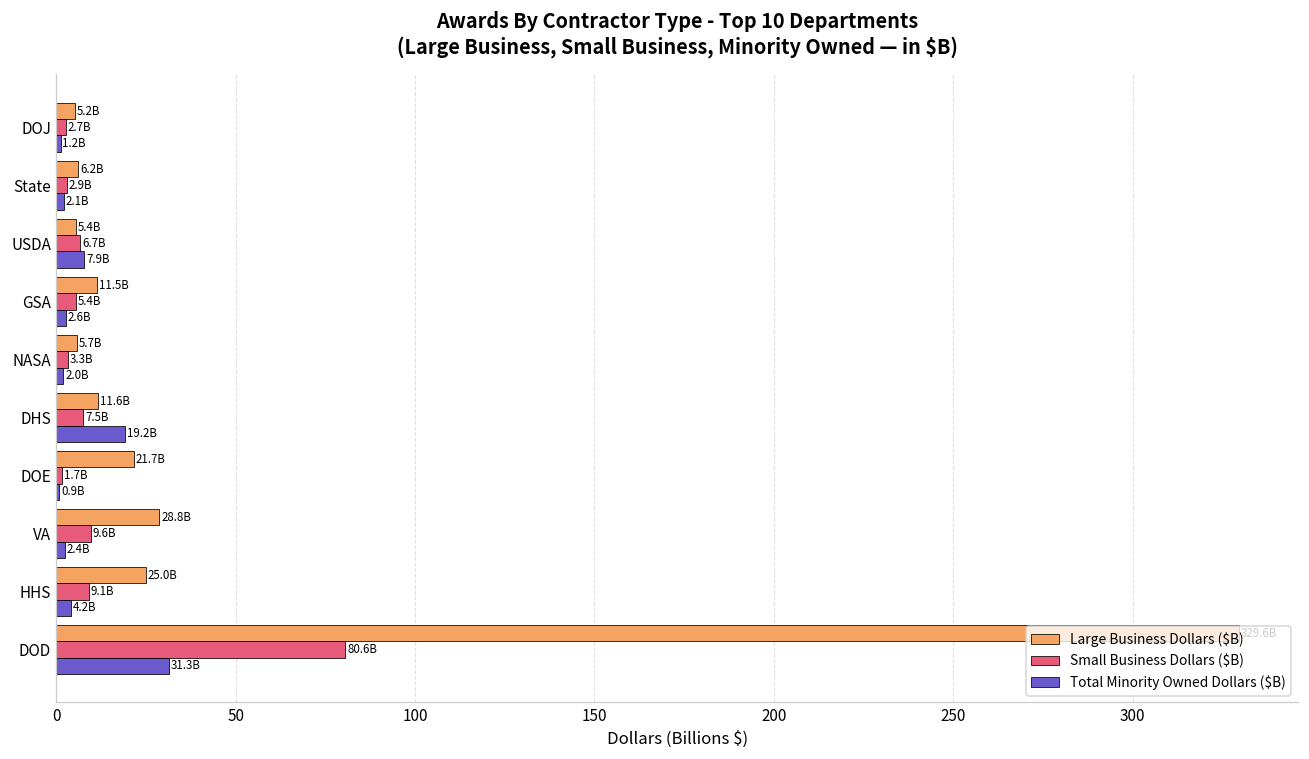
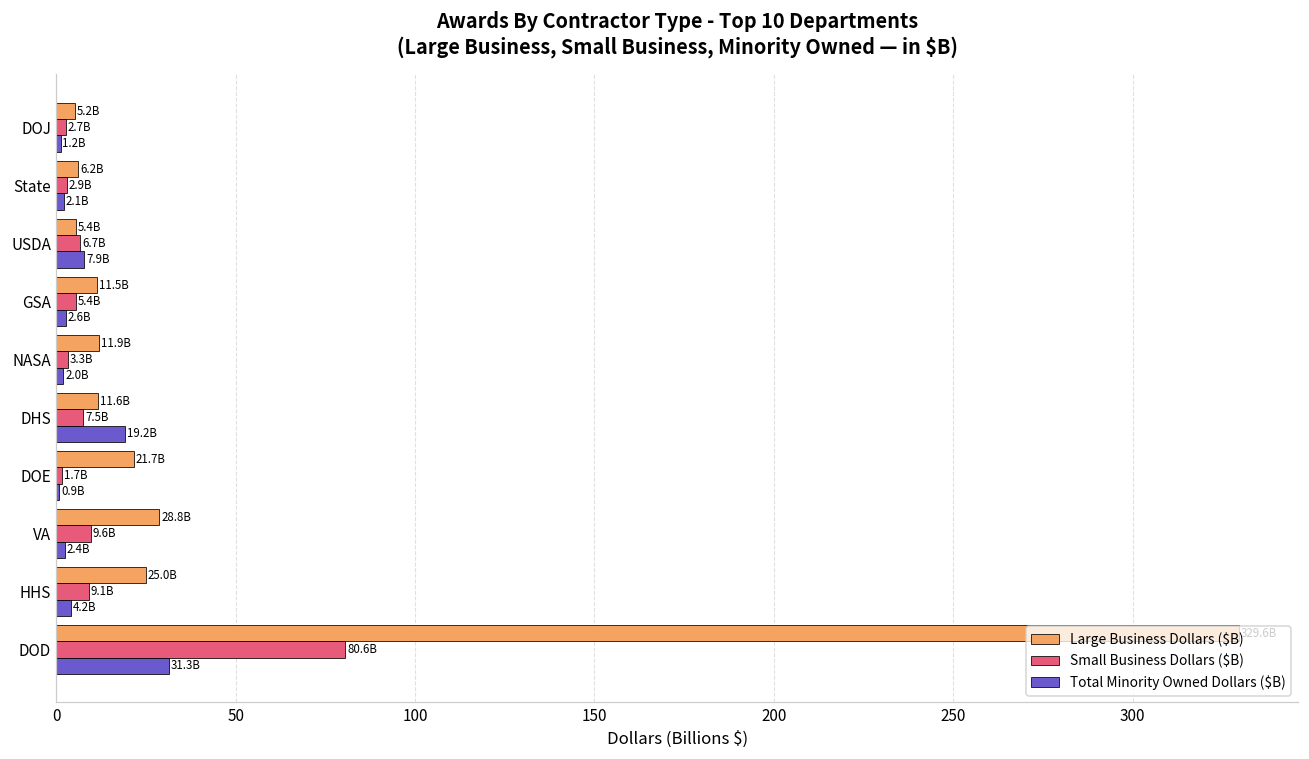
  {
    "Large Business Dollars ($B)": {
      "DOJ": "5.2B",
      "State": "6.2B",
      "USDA": "5.4B",
      "GSA": "11.5B",
-     "NASA": "5.7B",
+     "NASA": "11.9B",
      "DHS": "11.6B",
      "DOE": "21.7B",
      "VA": "28.8B",
      "HHS": "25.0B"
    },
    "Small Business Dollars ($B)": {
      "DOJ": "2.7B",
      "State": "2.9B",
      "USDA": "6.7B",
      "GSA": "5.4B",
      "NASA": "3.3B",
      "DHS": "7.5B",
      "DOE": "1.7B",
      "VA": "9.6B",
      "HHS": "9.1B",
      "DOD": "80.6B"
    },
    "Total Minority Owned Dollars ($B)": {
      "DOJ": "1.2B",
      "State": "2.1B",
      "USDA": "7.9B",
      "GSA": "2.6B",
      "NASA": "2.0B",
      "DHS": "19.2B",
      "DOE": "0.9B",
      "VA": "2.4B",
      "HHS": "4.2B",
      "DOD": "31.3B"
    }
  }
